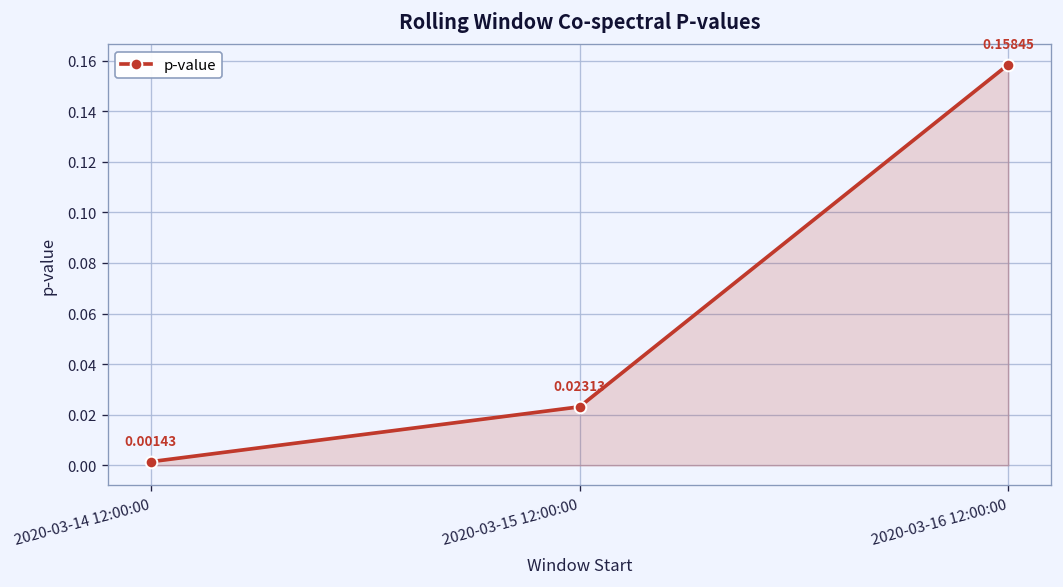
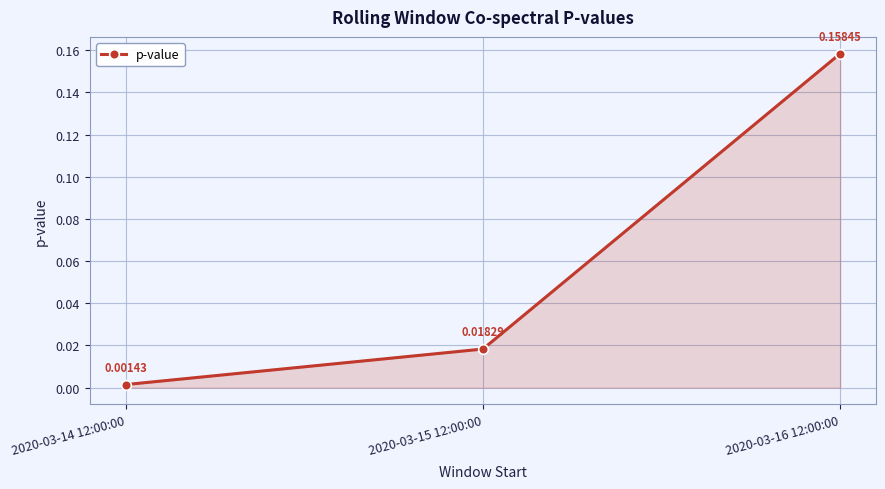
  {
    "2020-03-14 12:00:00": 0.00143,
-   "2020-03-15 12:00:00": 0.02313,
+   "2020-03-15 12:00:00": 0.01829,
    "2020-03-16 12:00:00": 0.15845
  }
